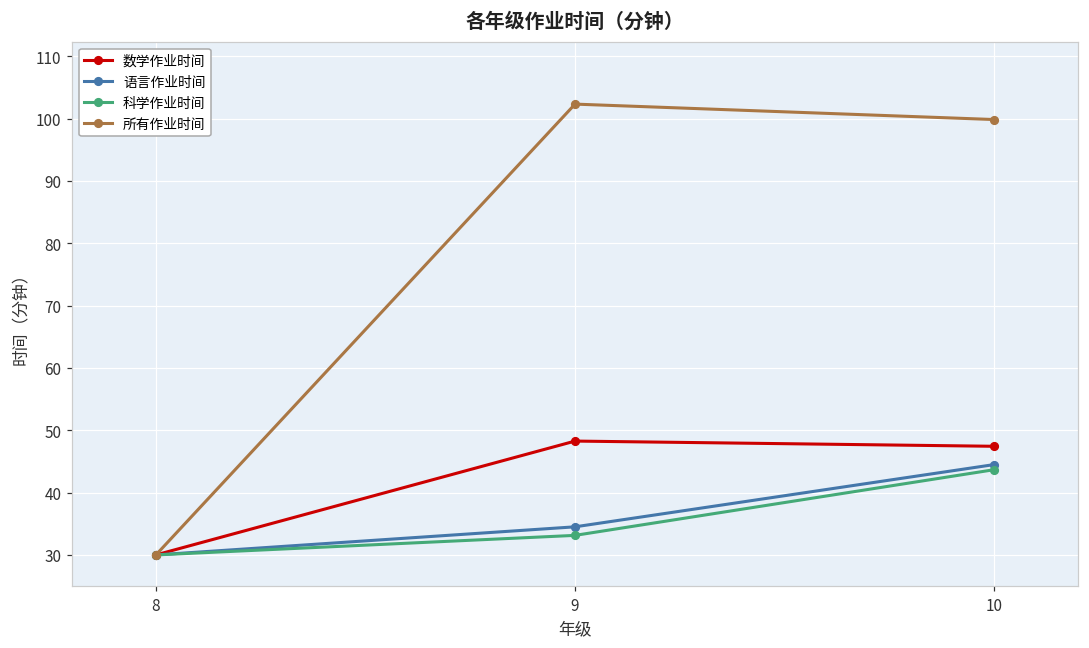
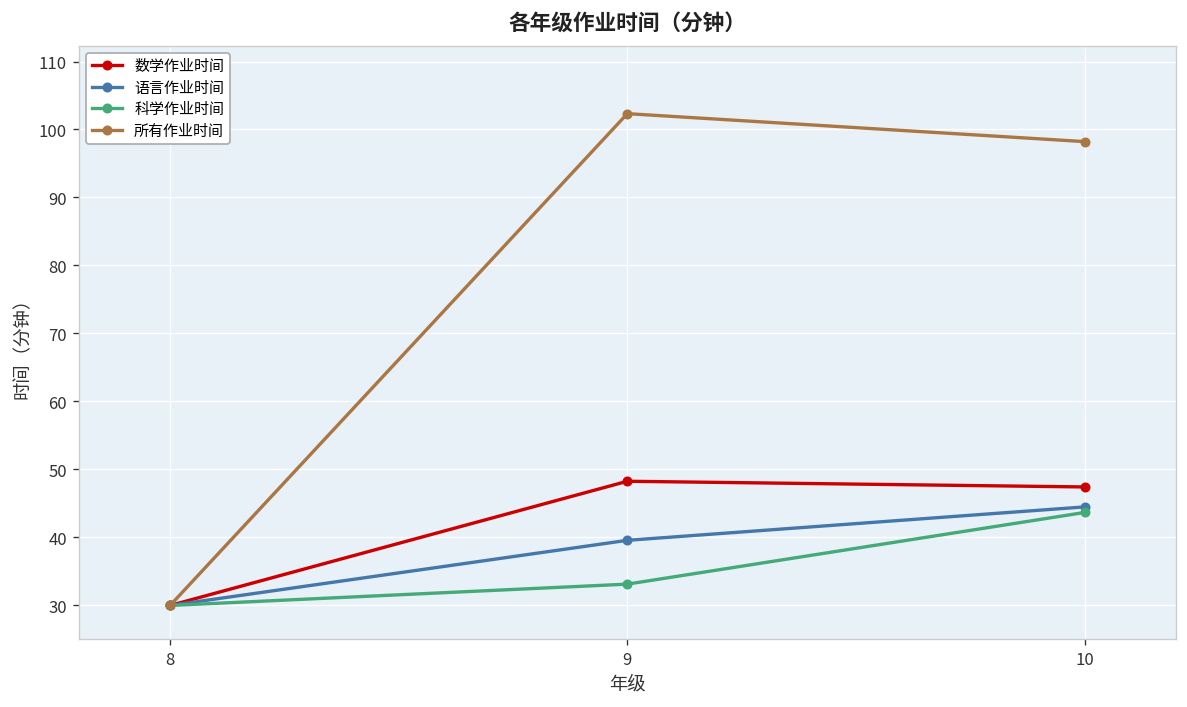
  {
    "数学作业时间": {
      "9": 48,
      "10": 47
    },
    "语言作业时间": {
-     "9": 35,
+     "9": 40,
      "10": 44
    },
    "科学作业时间": {
      "9": 33,
      "10": 44
    },
    "所有作业时间": {
      "9": 102,
-     "10": 100
+     "10": 98
    }
  }
